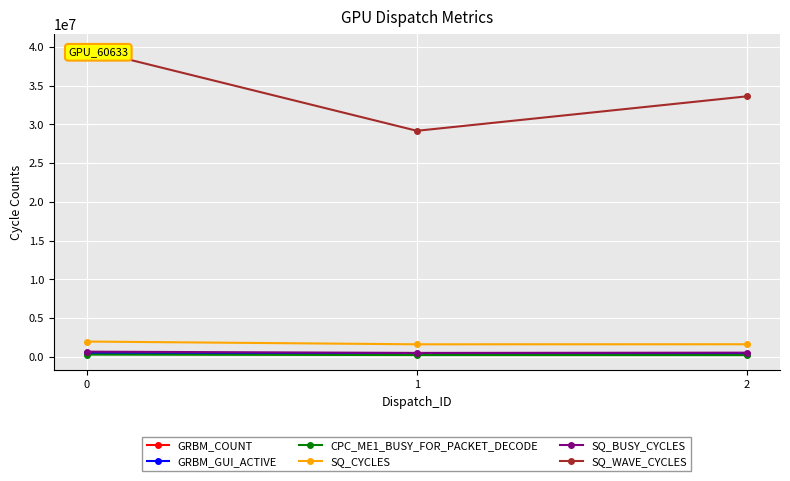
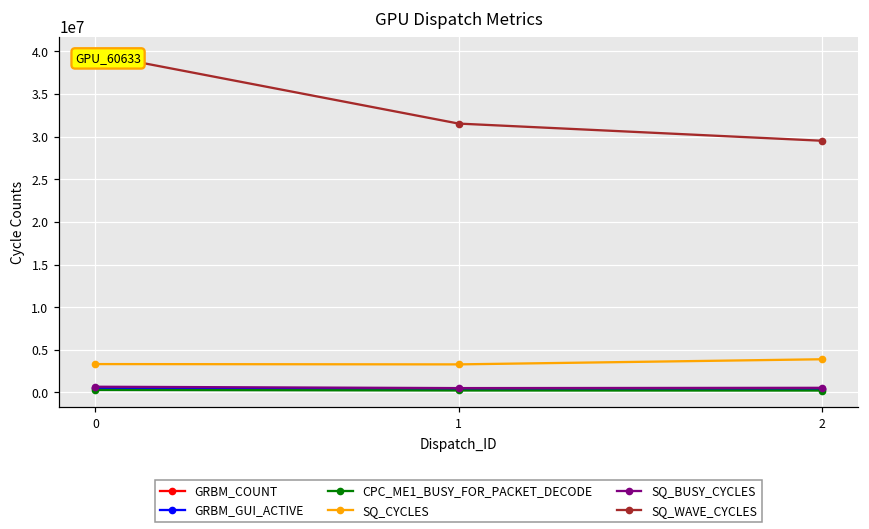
  {
    "SQ_CYCLES": {
-     "0": 2000000,
-     "1": 2000000,
-     "2": 2000000
+     "0": 3000000,
+     "1": 3000000,
+     "2": 4000000
    },
    "SQ_WAVE_CYCLES": {
-     "1": 29000000,
-     "2": 34000000
+     "1": 32000000,
+     "2": 30000000
    }
  }
